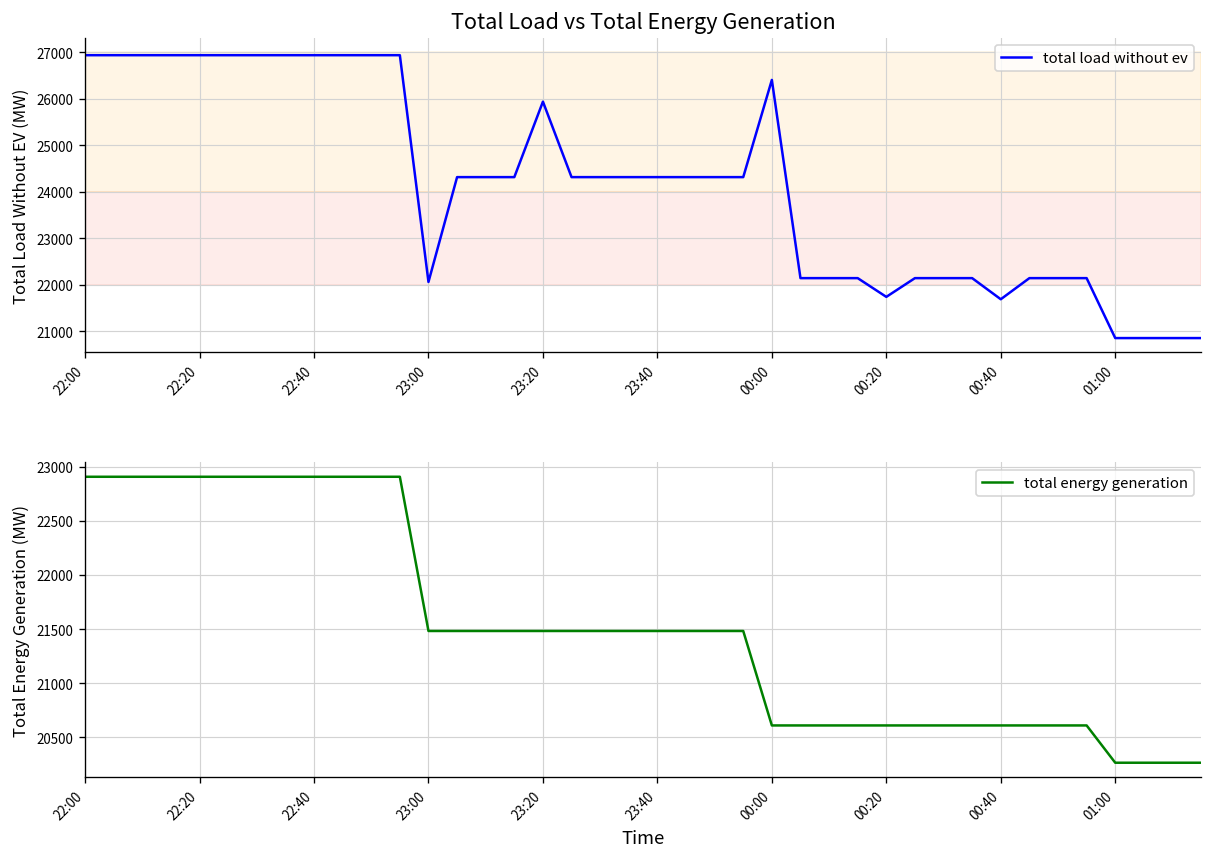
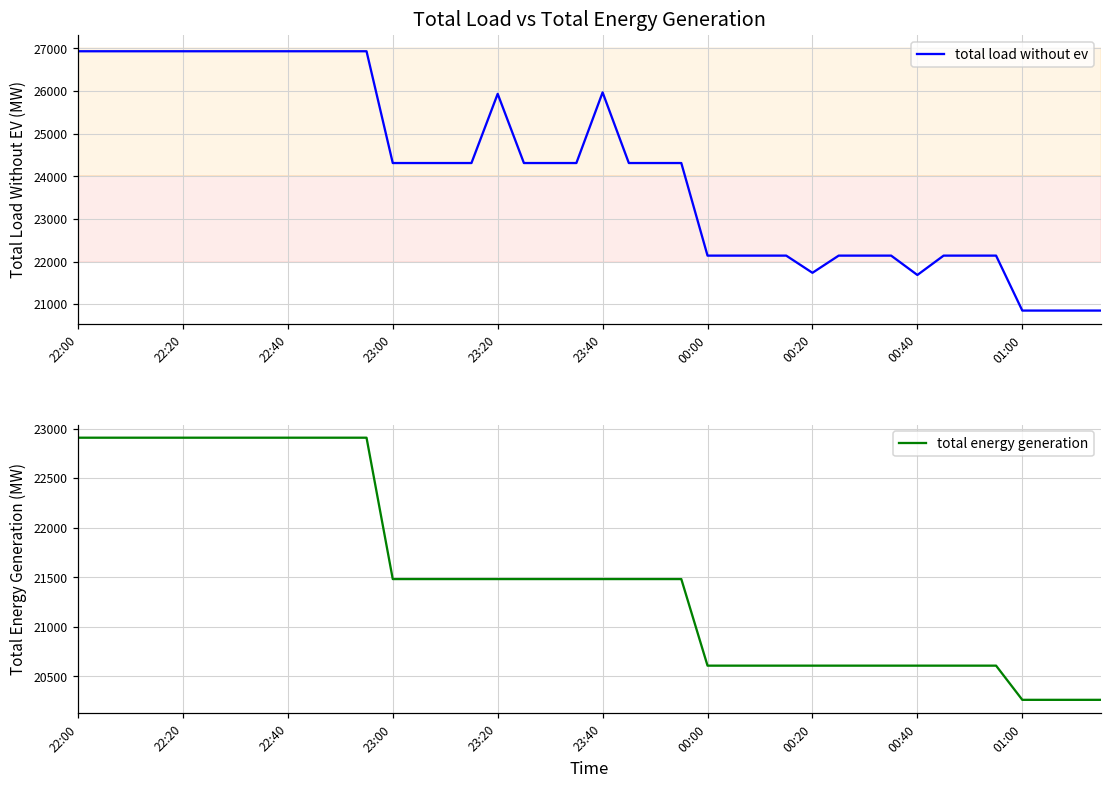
  {
    "Total Load vs Total Energy Generation": {
      "22:00": 26900,
      "22:20": 26900,
      "22:40": 26900,
-     "23:00": 22100,
+     "23:00": 24300,
      "23:20": 25900,
-     "23:40": 24300,
-     "00:00": 26400,
+     "23:40": 26000,
+     "00:00": 22100,
      "00:20": 21700,
      "00:40": 21700,
      "01:00": 20900
    }
  }
